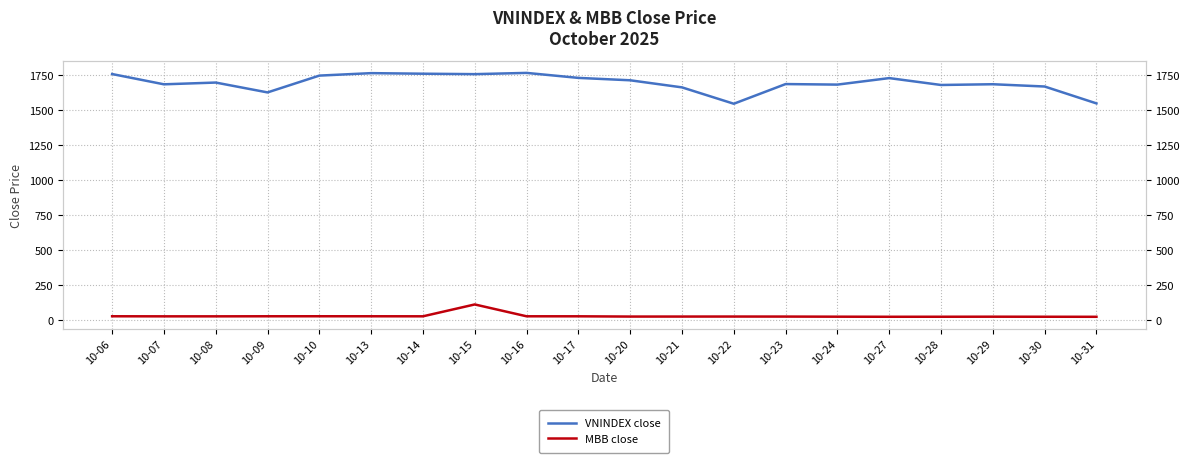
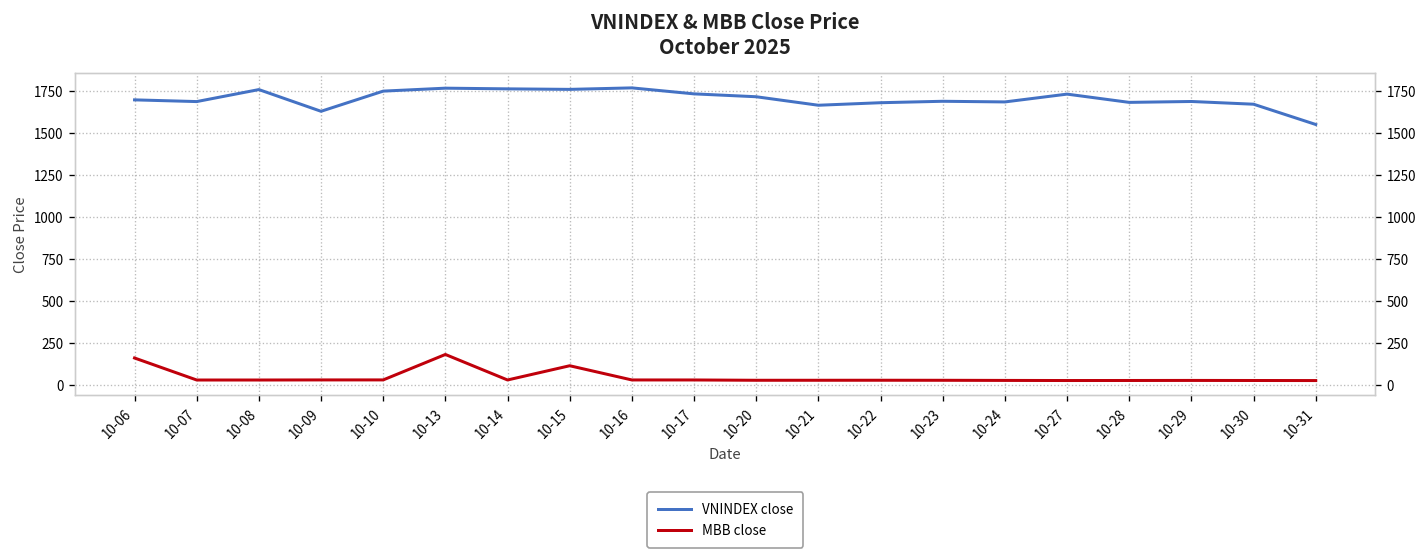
  {
    "VNINDEX close": {
-     "10-06": 1760,
+     "10-06": 1700,
      "10-07": 1690,
-     "10-08": 1700,
+     "10-08": 1760,
      "10-09": 1630,
      "10-10": 1750,
      "10-13": 1770,
      "10-14": 1760,
      "10-15": 1760,
      "10-16": 1770,
      "10-17": 1730,
      "10-20": 1710,
      "10-21": 1660,
-     "10-22": 1550,
+     "10-22": 1680,
      "10-23": 1690,
      "10-24": 1680,
      "10-27": 1730,
      "10-28": 1680,
      "10-29": 1690,
      "10-30": 1670,
      "10-31": 1550
    },
    "MBB close": {
-     "10-06": 30,
+     "10-06": 160,
      "10-07": 30,
      "10-08": 30,
      "10-09": 30,
      "10-10": 30,
-     "10-13": 30,
+     "10-13": 180,
      "10-14": 30,
      "10-15": 110,
      "10-16": 30,
      "10-17": 30,
      "10-20": 30,
      "10-21": 30,
      "10-22": 30,
      "10-23": 30,
      "10-24": 20,
      "10-27": 20,
      "10-28": 20,
      "10-29": 20,
      "10-30": 20,
      "10-31": 20
    }
  }
